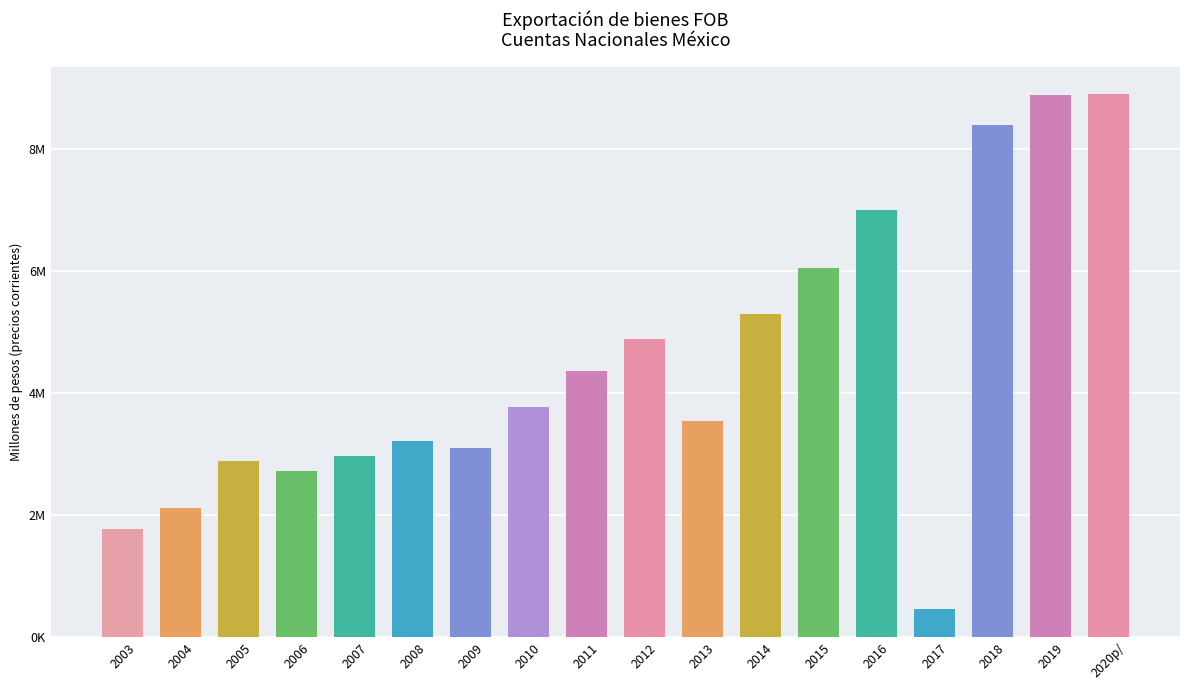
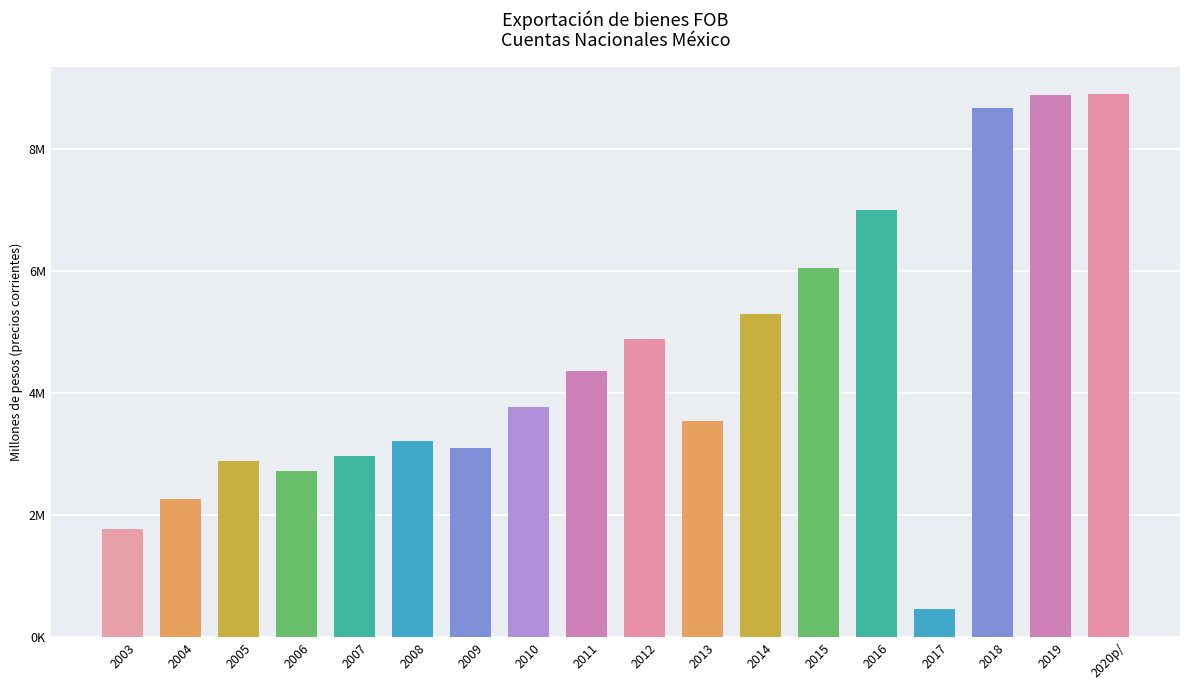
  {
    "2003": 1800000,
-   "2004": 2100000,
+   "2004": 2300000,
    "2005": 2900000,
    "2006": 2700000,
    "2007": 3000000,
    "2008": 3200000,
    "2009": 3100000,
    "2010": 3800000,
    "2011": 4400000,
    "2012": 4900000,
    "2013": 3500000,
    "2014": 5300000,
    "2015": 6000000,
    "2016": 7000000,
    "2017": 500000,
-   "2018": 8400000,
+   "2018": 8700000,
    "2019": 8900000,
    "2020p/": 8900000
  }
